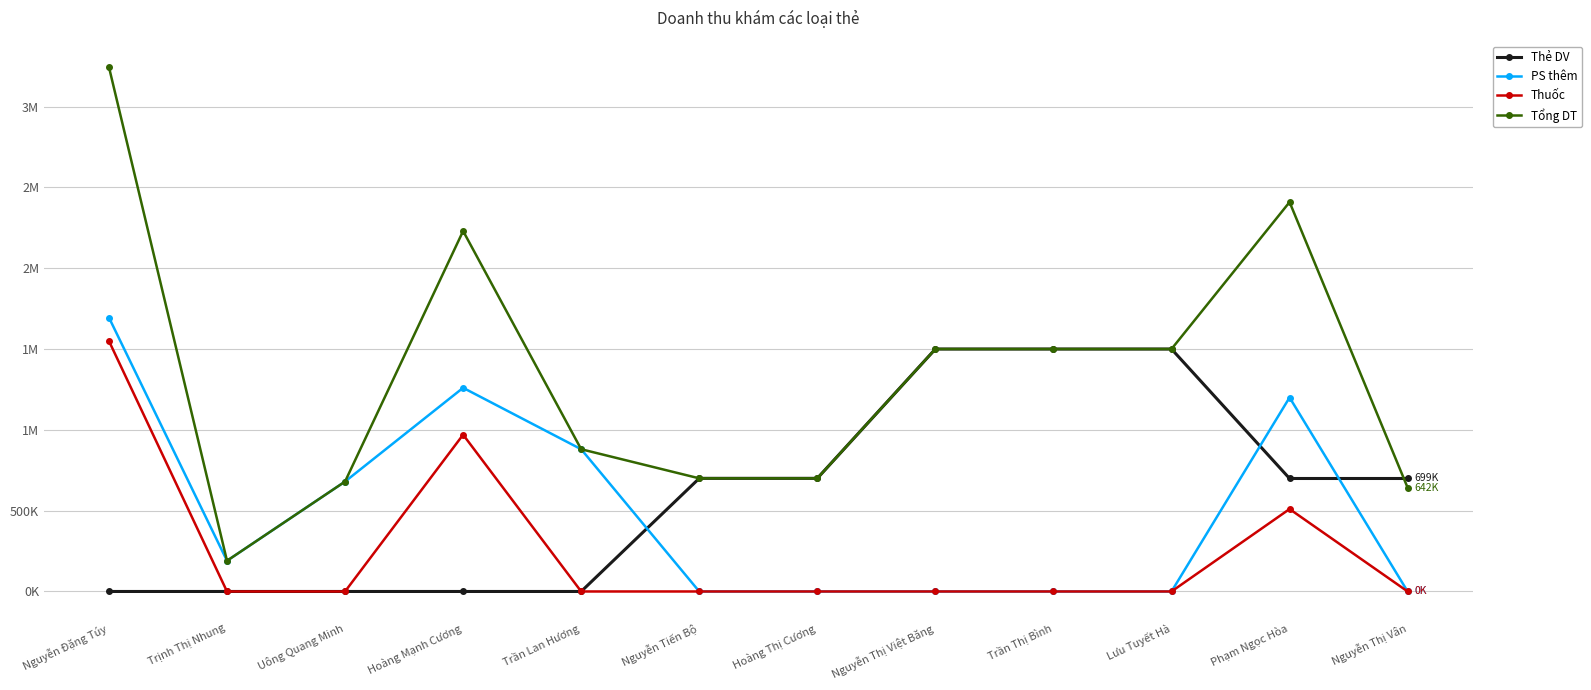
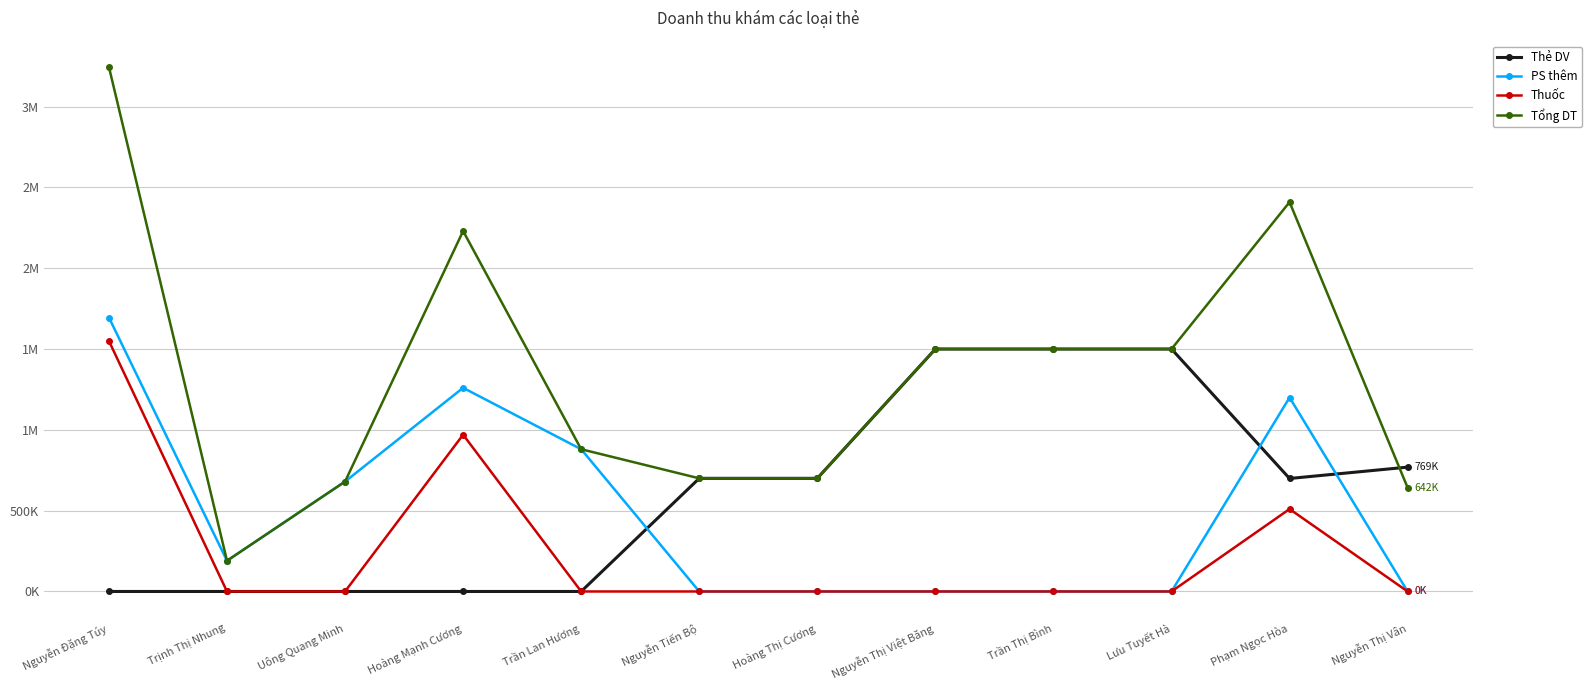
  {
    "Thẻ DV": {
-     "Nguyễn Thị Vân": "699K"
+     "Nguyễn Thị Vân": "769K"
    },
    "Tổng DT": {
      "Nguyễn Thị Vân": "642K"
    }
  }
